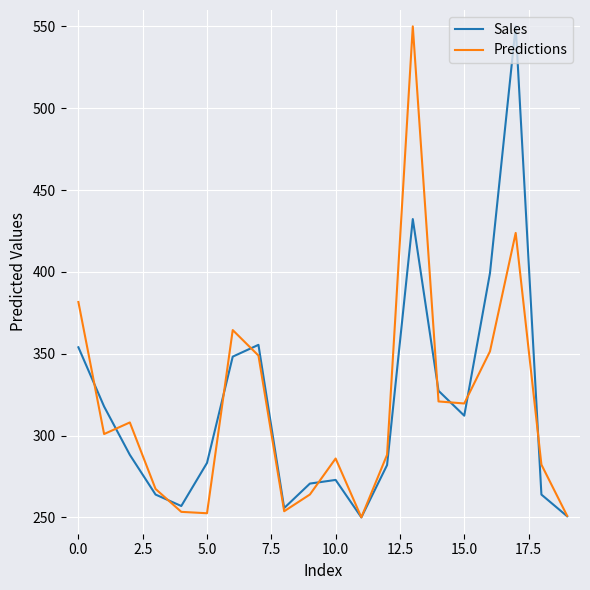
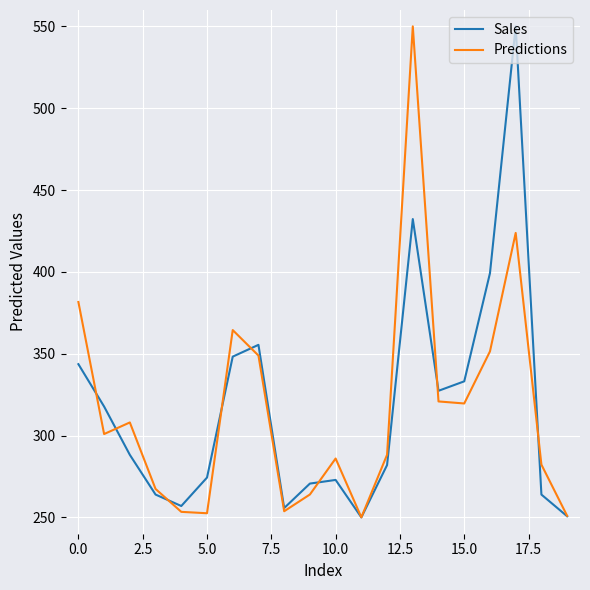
  {
    "Sales": {
-     "0.0": 354,
-     "5.0": 283,
+     "0.0": 344,
+     "5.0": 274,
      "10.0": 273,
-     "15.0": 312
+     "15.0": 333
    },
    "Predictions": {
      "0.0": 382,
      "5.0": 253,
      "10.0": 286,
      "15.0": 320
    }
  }
